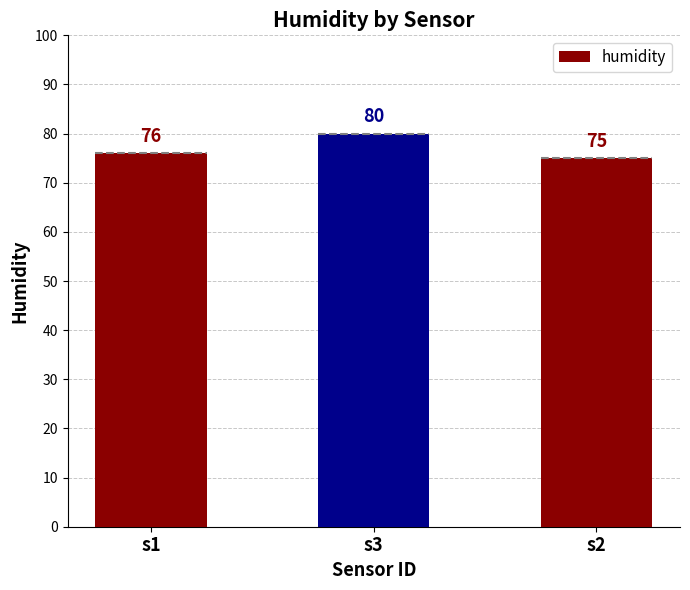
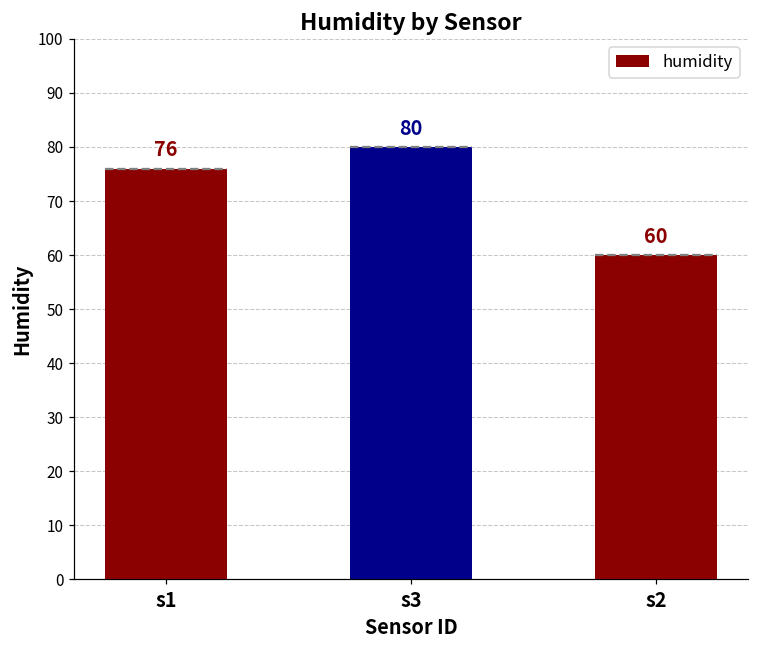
  {
    "s1": 76,
    "s3": 80,
-   "s2": 75
+   "s2": 60
  }
